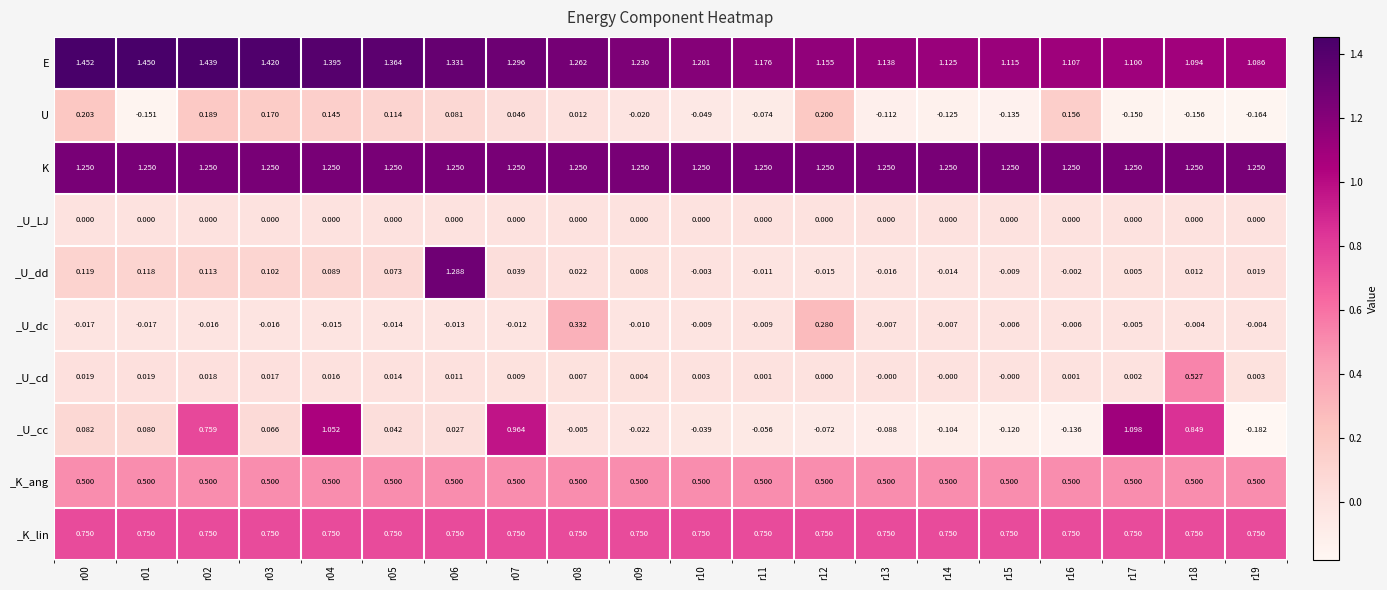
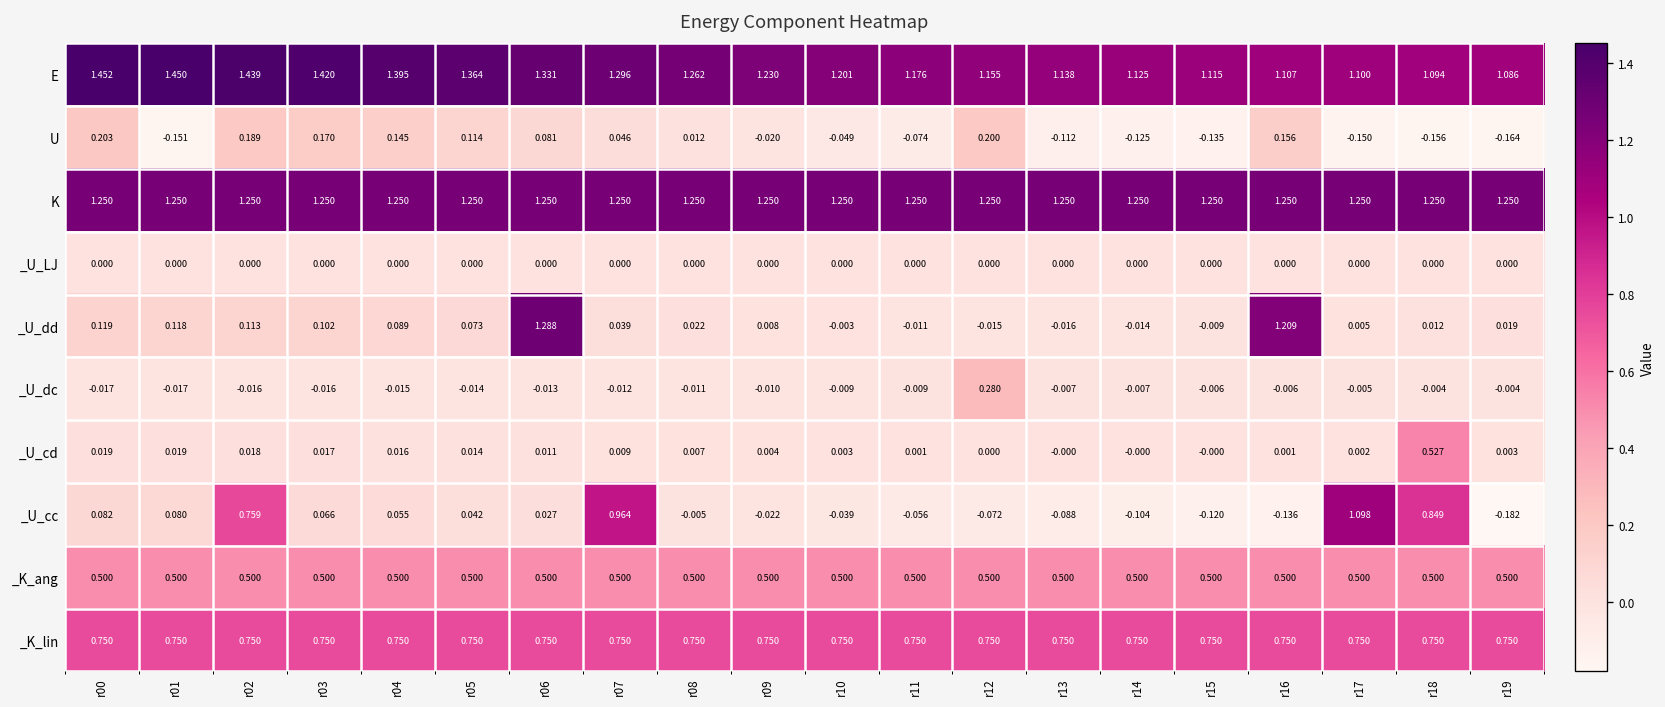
  {
    "E": {
      "r00": 1.452,
      "r01": 1.450,
      "r02": 1.439,
      "r03": 1.420,
      "r04": 1.395,
      "r05": 1.364,
      "r06": 1.331,
      "r07": 1.296,
      "r08": 1.262,
      "r09": 1.230,
      "r10": 1.201,
      "r11": 1.176,
      "r12": 1.155,
      "r13": 1.138,
      "r14": 1.125,
      "r15": 1.115,
      "r16": 1.107,
      "r17": 1.100,
      "r18": 1.094,
      "r19": 1.086
    },
    "U": {
      "r00": 0.203,
      "r01": -0.151,
      "r02": 0.189,
      "r03": 0.170,
      "r04": 0.145,
      "r05": 0.114,
      "r06": 0.081,
      "r07": 0.046,
      "r08": 0.012,
      "r09": -0.020,
      "r10": -0.049,
      "r11": -0.074,
      "r12": 0.200,
      "r13": -0.112,
      "r14": -0.125,
      "r15": -0.135,
      "r16": 0.156,
      "r17": -0.150,
      "r18": -0.156,
      "r19": -0.164
    },
    "K": {
      "r00": 1.250,
      "r01": 1.250,
      "r02": 1.250,
      "r03": 1.250,
      "r04": 1.250,
      "r05": 1.250,
      "r06": 1.250,
      "r07": 1.250,
      "r08": 1.250,
      "r09": 1.250,
      "r10": 1.250,
      "r11": 1.250,
      "r12": 1.250,
      "r13": 1.250,
      "r14": 1.250,
      "r15": 1.250,
      "r16": 1.250,
      "r17": 1.250,
      "r18": 1.250,
      "r19": 1.250
    },
    "_U_LJ": {
      "r00": 0.000,
      "r01": 0.000,
      "r02": 0.000,
      "r03": 0.000,
      "r04": 0.000,
      "r05": 0.000,
      "r06": 0.000,
      "r07": 0.000,
      "r08": 0.000,
      "r09": 0.000,
      "r10": 0.000,
      "r11": 0.000,
      "r12": 0.000,
      "r13": 0.000,
      "r14": 0.000,
      "r15": 0.000,
      "r16": 0.000,
      "r17": 0.000,
      "r18": 0.000,
      "r19": 0.000
    },
    "_U_dd": {
      "r00": 0.119,
      "r01": 0.118,
      "r02": 0.113,
      "r03": 0.102,
      "r04": 0.089,
      "r05": 0.073,
      "r06": 1.288,
      "r07": 0.039,
      "r08": 0.022,
      "r09": 0.008,
      "r10": -0.003,
      "r11": -0.011,
      "r12": -0.015,
      "r13": -0.016,
      "r14": -0.014,
      "r15": -0.009,
-     "r16": -0.002,
+     "r16": 1.209,
      "r17": 0.005,
      "r18": 0.012,
      "r19": 0.019
    },
    "_U_dc": {
      "r00": -0.017,
      "r01": -0.017,
      "r02": -0.016,
      "r03": -0.016,
      "r04": -0.015,
      "r05": -0.014,
      "r06": -0.013,
      "r07": -0.012,
-     "r08": 0.332,
+     "r08": -0.011,
      "r09": -0.010,
      "r10": -0.009,
      "r11": -0.009,
      "r12": 0.280,
      "r13": -0.007,
      "r14": -0.007,
      "r15": -0.006,
      "r16": -0.006,
      "r17": -0.005,
      "r18": -0.004,
      "r19": -0.004
    },
    "_U_cd": {
      "r00": 0.019,
      "r01": 0.019,
      "r02": 0.018,
      "r03": 0.017,
      "r04": 0.016,
      "r05": 0.014,
      "r06": 0.011,
      "r07": 0.009,
      "r08": 0.007,
      "r09": 0.004,
      "r10": 0.003,
      "r11": 0.001,
      "r12": 0.000,
      "r13": -0.000,
      "r14": -0.000,
      "r15": -0.000,
      "r16": 0.001,
      "r17": 0.002,
      "r18": 0.527,
      "r19": 0.003
    },
    "_U_cc": {
      "r00": 0.082,
      "r01": 0.080,
      "r02": 0.759,
      "r03": 0.066,
-     "r04": 1.052,
+     "r04": 0.055,
      "r05": 0.042,
      "r06": 0.027,
      "r07": 0.964,
      "r08": -0.005,
      "r09": -0.022,
      "r10": -0.039,
      "r11": -0.056,
      "r12": -0.072,
      "r13": -0.088,
      "r14": -0.104,
      "r15": -0.120,
      "r16": -0.136,
      "r17": 1.098,
      "r18": 0.849,
      "r19": -0.182
    },
    "_K_ang": {
      "r00": 0.500,
      "r01": 0.500,
      "r02": 0.500,
      "r03": 0.500,
      "r04": 0.500,
      "r05": 0.500,
      "r06": 0.500,
      "r07": 0.500,
      "r08": 0.500,
      "r09": 0.500,
      "r10": 0.500,
      "r11": 0.500,
      "r12": 0.500,
      "r13": 0.500,
      "r14": 0.500,
      "r15": 0.500,
      "r16": 0.500,
      "r17": 0.500,
      "r18": 0.500,
      "r19": 0.500
    },
    "_K_lin": {
      "r00": 0.750,
      "r01": 0.750,
      "r02": 0.750,
      "r03": 0.750,
      "r04": 0.750,
      "r05": 0.750,
      "r06": 0.750,
      "r07": 0.750,
      "r08": 0.750,
      "r09": 0.750,
      "r10": 0.750,
      "r11": 0.750,
      "r12": 0.750,
      "r13": 0.750,
      "r14": 0.750,
      "r15": 0.750,
      "r16": 0.750,
      "r17": 0.750,
      "r18": 0.750,
      "r19": 0.750
    }
  }
